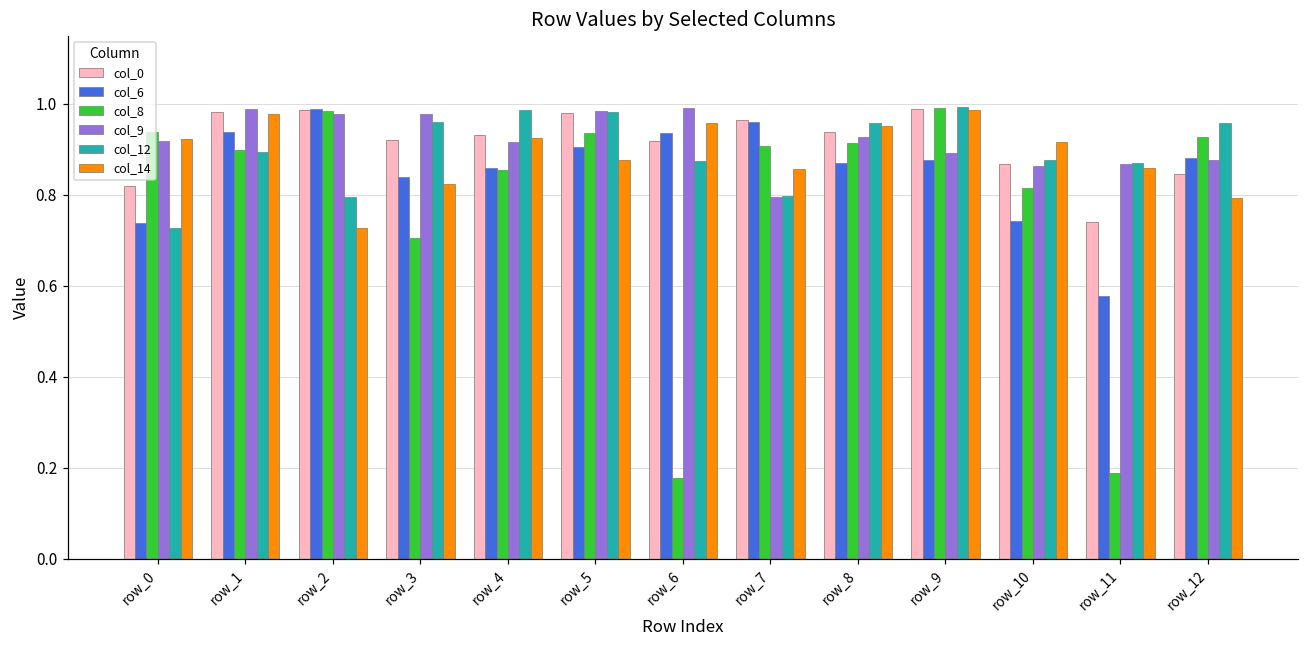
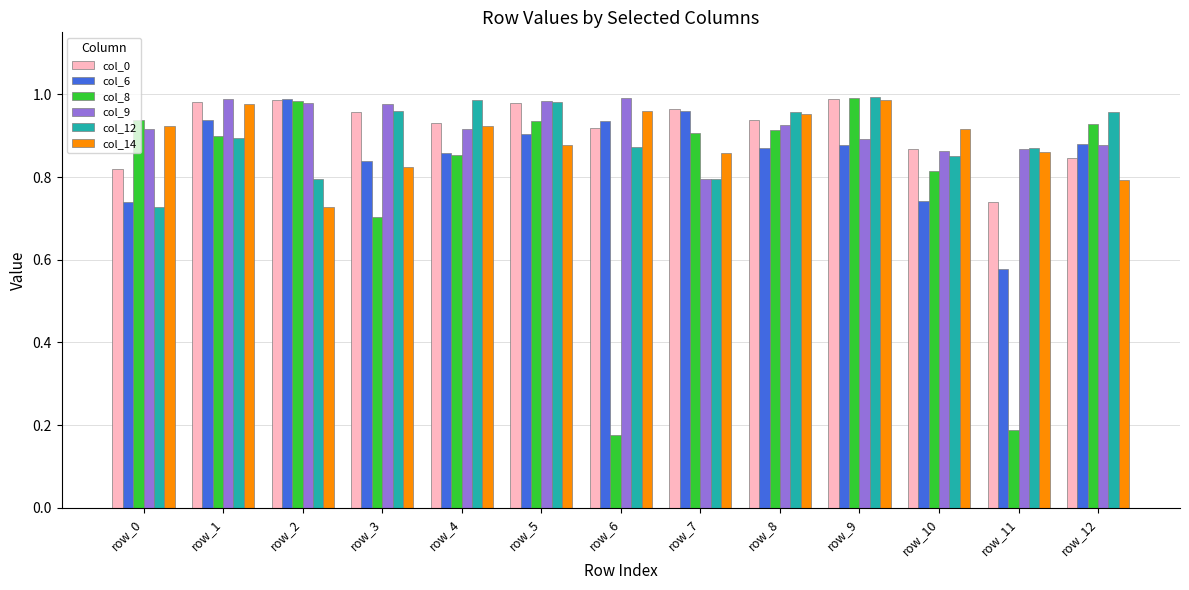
  {
    "col_0": {
      "row_0": 0.82,
      "row_1": 0.98,
      "row_2": 0.99,
-     "row_3": 0.92,
+     "row_3": 0.96,
      "row_4": 0.93,
      "row_5": 0.98,
      "row_6": 0.92,
      "row_7": 0.96,
      "row_8": 0.94,
      "row_9": 0.99,
      "row_10": 0.87,
      "row_11": 0.74,
      "row_12": 0.85
    },
    "col_6": {
      "row_0": 0.74,
      "row_1": 0.94,
      "row_2": 0.99,
      "row_3": 0.84,
      "row_4": 0.86,
      "row_5": 0.90,
      "row_6": 0.94,
      "row_7": 0.96,
      "row_8": 0.87,
      "row_9": 0.88,
      "row_10": 0.74,
      "row_11": 0.58,
      "row_12": 0.88
    },
    "col_8": {
      "row_1": 0.90,
      "row_2": 0.98,
      "row_3": 0.70,
      "row_4": 0.85,
      "row_5": 0.94,
      "row_6": 0.18,
      "row_7": 0.91,
      "row_8": 0.91,
      "row_9": 0.99,
      "row_10": 0.81,
      "row_11": 0.19,
      "row_12": 0.93
    },
    "col_9": {
      "row_0": 0.92,
      "row_1": 0.99,
      "row_2": 0.98,
      "row_3": 0.98,
      "row_4": 0.92,
      "row_5": 0.98,
      "row_6": 0.99,
      "row_7": 0.79,
      "row_8": 0.93,
      "row_9": 0.89,
      "row_10": 0.86,
      "row_11": 0.87,
      "row_12": 0.88
    },
    "col_12": {
      "row_0": 0.73,
      "row_1": 0.89,
      "row_2": 0.79,
      "row_3": 0.96,
      "row_4": 0.99,
      "row_5": 0.98,
      "row_6": 0.87,
      "row_7": 0.80,
      "row_8": 0.96,
      "row_9": 0.99,
-     "row_10": 0.88,
+     "row_10": 0.85,
      "row_11": 0.87,
      "row_12": 0.96
    },
    "col_14": {
      "row_0": 0.92,
      "row_1": 0.98,
      "row_2": 0.73,
      "row_3": 0.82,
      "row_4": 0.92,
      "row_5": 0.88,
      "row_6": 0.96,
      "row_7": 0.86,
      "row_8": 0.95,
      "row_9": 0.99,
      "row_10": 0.92,
      "row_11": 0.86,
      "row_12": 0.79
    }
  }
